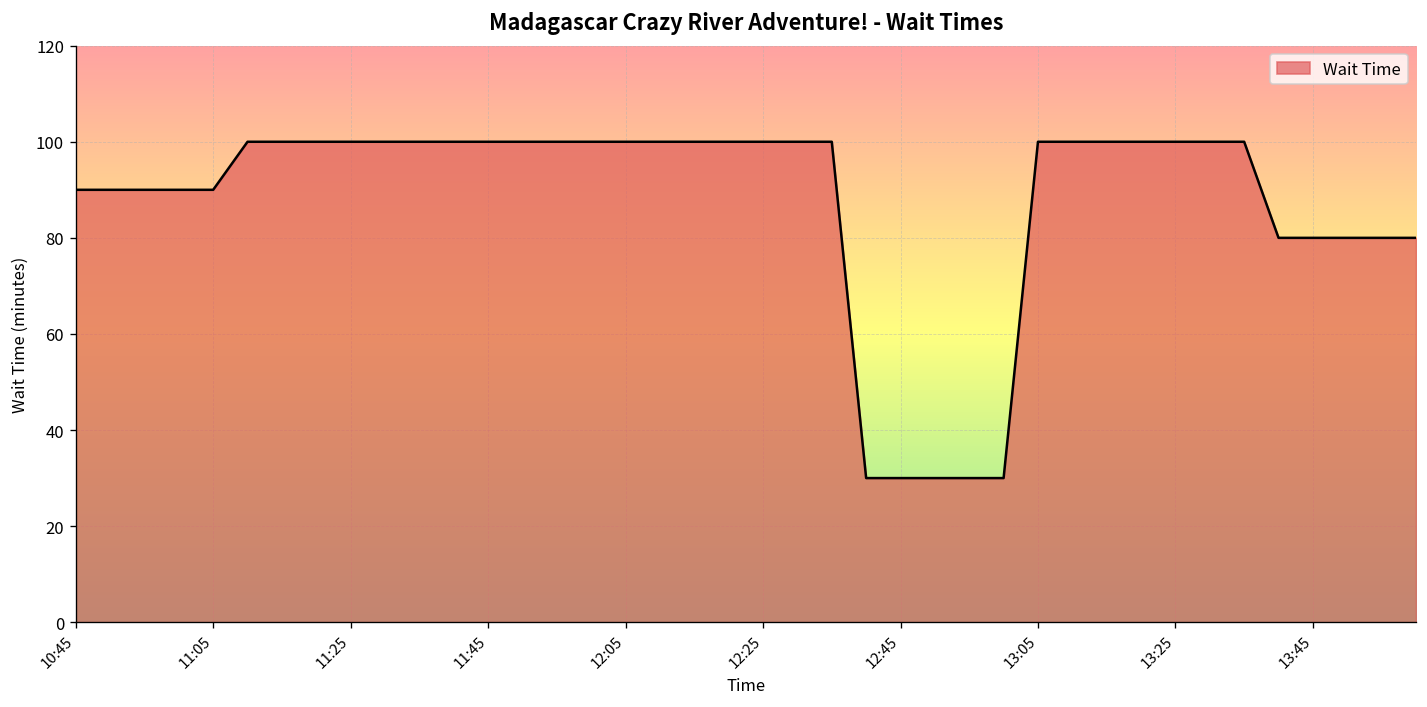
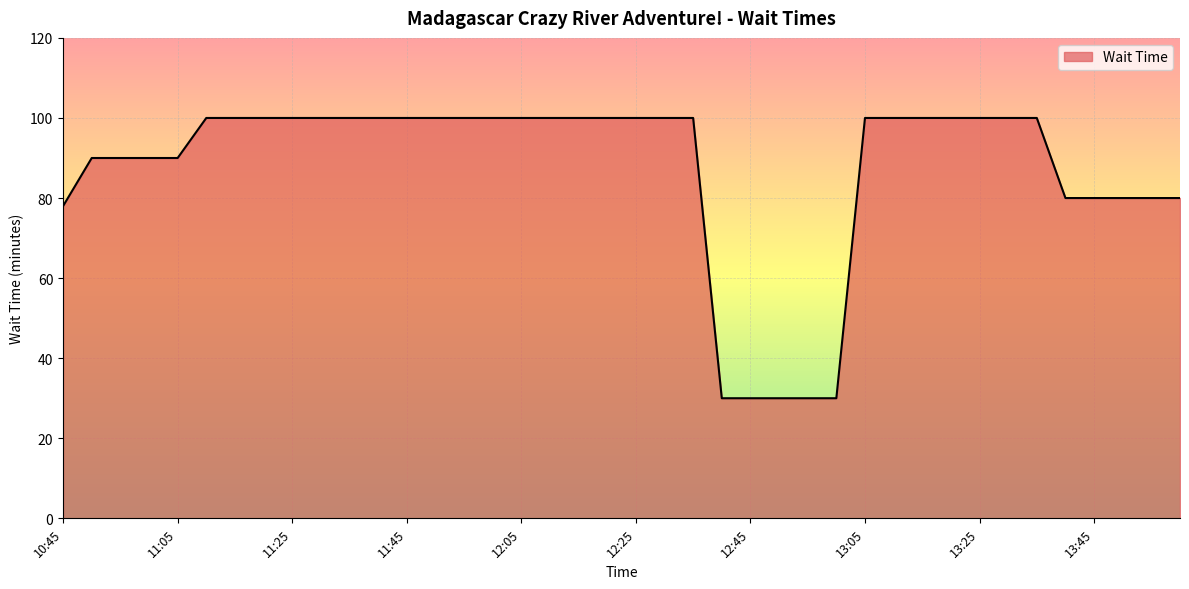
  {
-   "10:45": 90,
+   "10:45": 78,
    "11:05": 90,
    "11:25": 100,
    "11:45": 100,
    "12:05": 100,
    "12:25": 100,
    "12:45": 30,
    "13:05": 100,
    "13:25": 100,
    "13:45": 80
  }
